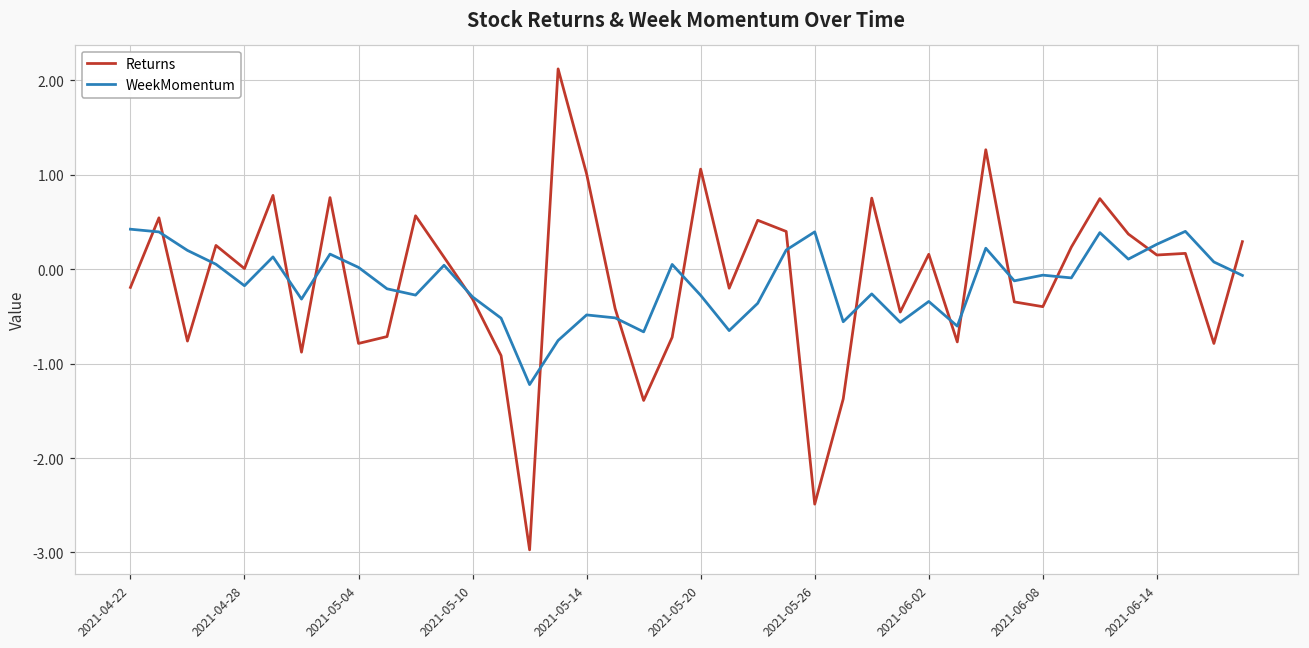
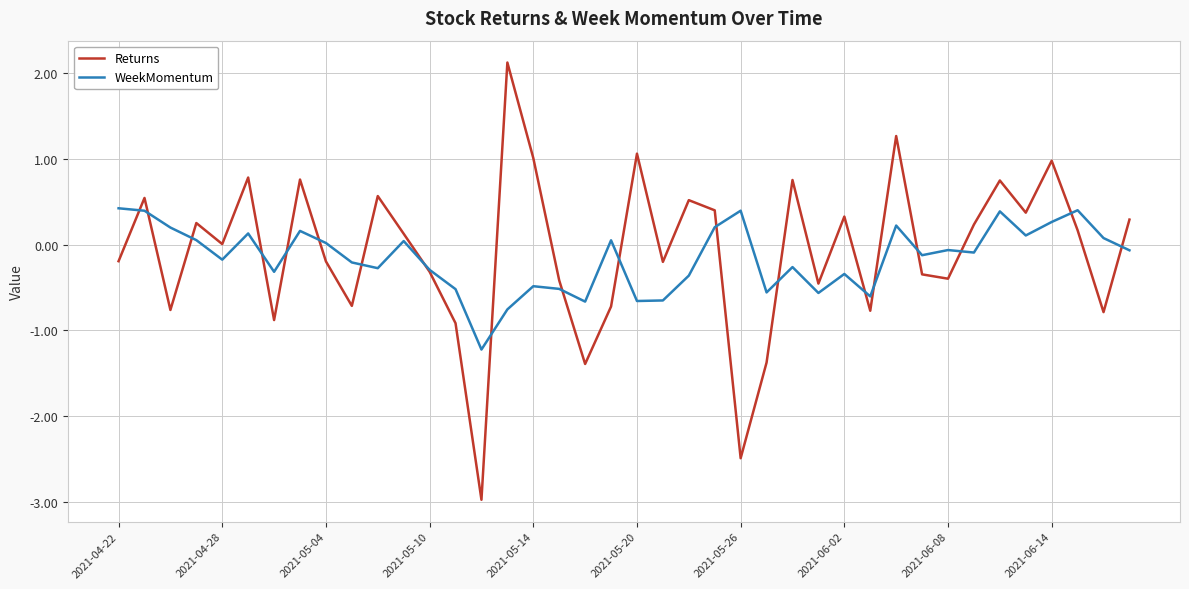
  {
    "Returns": {
      "2021-04-22": -0.2,
      "2021-04-28": 0.0,
-     "2021-05-04": -0.8,
+     "2021-05-04": -0.2,
      "2021-05-14": 1.0,
      "2021-05-20": 1.1,
      "2021-05-26": -2.5,
-     "2021-06-02": 0.2,
+     "2021-06-02": 0.3,
      "2021-06-08": -0.4,
-     "2021-06-14": 0.2
+     "2021-06-14": 1.0
    },
    "WeekMomentum": {
      "2021-04-22": 0.4,
      "2021-04-28": -0.2,
      "2021-05-04": 0.0,
      "2021-05-14": -0.5,
-     "2021-05-20": -0.3,
+     "2021-05-20": -0.7,
      "2021-05-26": 0.4,
      "2021-06-02": -0.3,
      "2021-06-08": -0.1,
      "2021-06-14": 0.3
    }
  }
